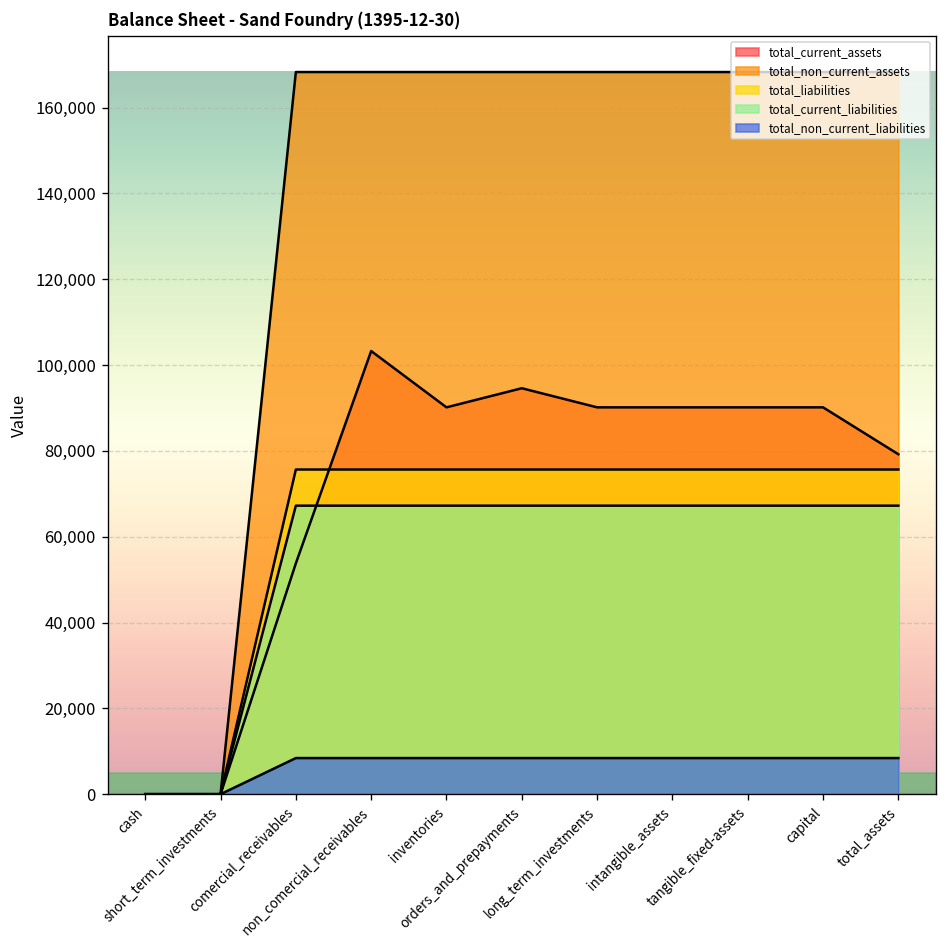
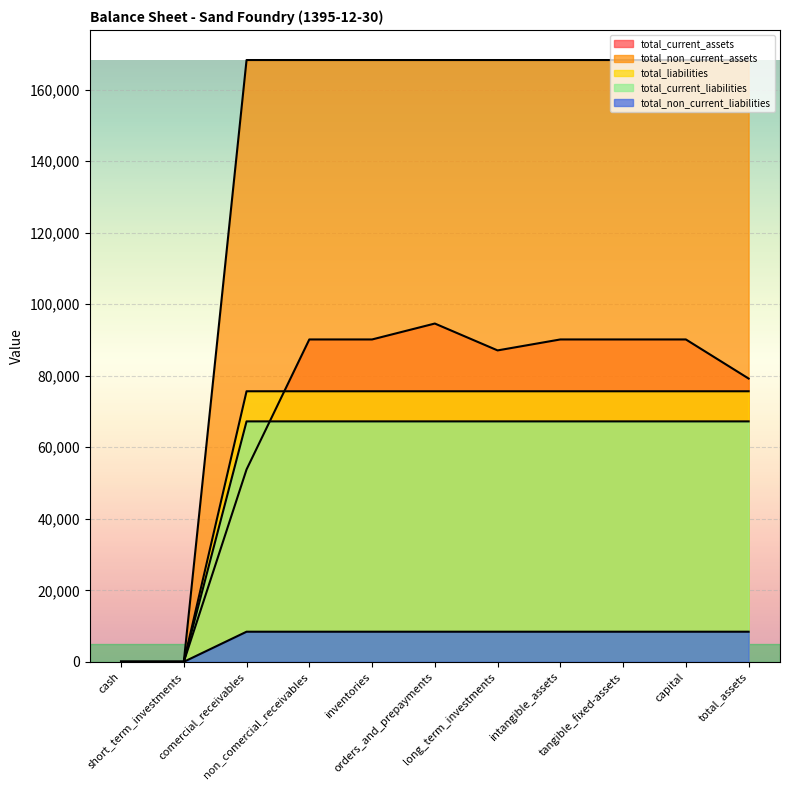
  {
    "total_current_assets": {
      "comercial_receivables": "54,000",
-     "non_comercial_receivables": "103,000",
+     "non_comercial_receivables": "90,000",
      "inventories": "90,000",
      "orders_and_prepayments": "95,000",
-     "long_term_investments": "90,000",
+     "long_term_investments": "87,000",
      "intangible_assets": "90,000",
      "tangible_fixed-assets": "90,000",
      "capital": "90,000",
      "total_assets": "79,000"
    },
    "total_non_current_assets": {
      "comercial_receivables": "168,000",
      "non_comercial_receivables": "168,000",
      "inventories": "168,000",
      "orders_and_prepayments": "168,000",
      "long_term_investments": "168,000",
      "intangible_assets": "168,000"
    },
    "total_liabilities": {
      "comercial_receivables": "76,000",
      "non_comercial_receivables": "76,000",
      "inventories": "76,000",
      "orders_and_prepayments": "76,000",
      "long_term_investments": "76,000",
      "intangible_assets": "76,000",
      "tangible_fixed-assets": "76,000",
      "capital": "76,000",
      "total_assets": "76,000"
    },
    "total_current_liabilities": {
      "comercial_receivables": "67,000",
      "non_comercial_receivables": "67,000",
      "inventories": "67,000",
      "orders_and_prepayments": "67,000",
      "long_term_investments": "67,000",
      "intangible_assets": "67,000",
      "tangible_fixed-assets": "67,000",
      "capital": "67,000",
      "total_assets": "67,000"
    },
    "total_non_current_liabilities": {
      "comercial_receivables": "8,000",
      "non_comercial_receivables": "8,000",
      "inventories": "8,000",
      "orders_and_prepayments": "8,000",
      "long_term_investments": "8,000",
      "intangible_assets": "8,000",
      "tangible_fixed-assets": "8,000",
      "capital": "8,000",
      "total_assets": "8,000"
    }
  }
